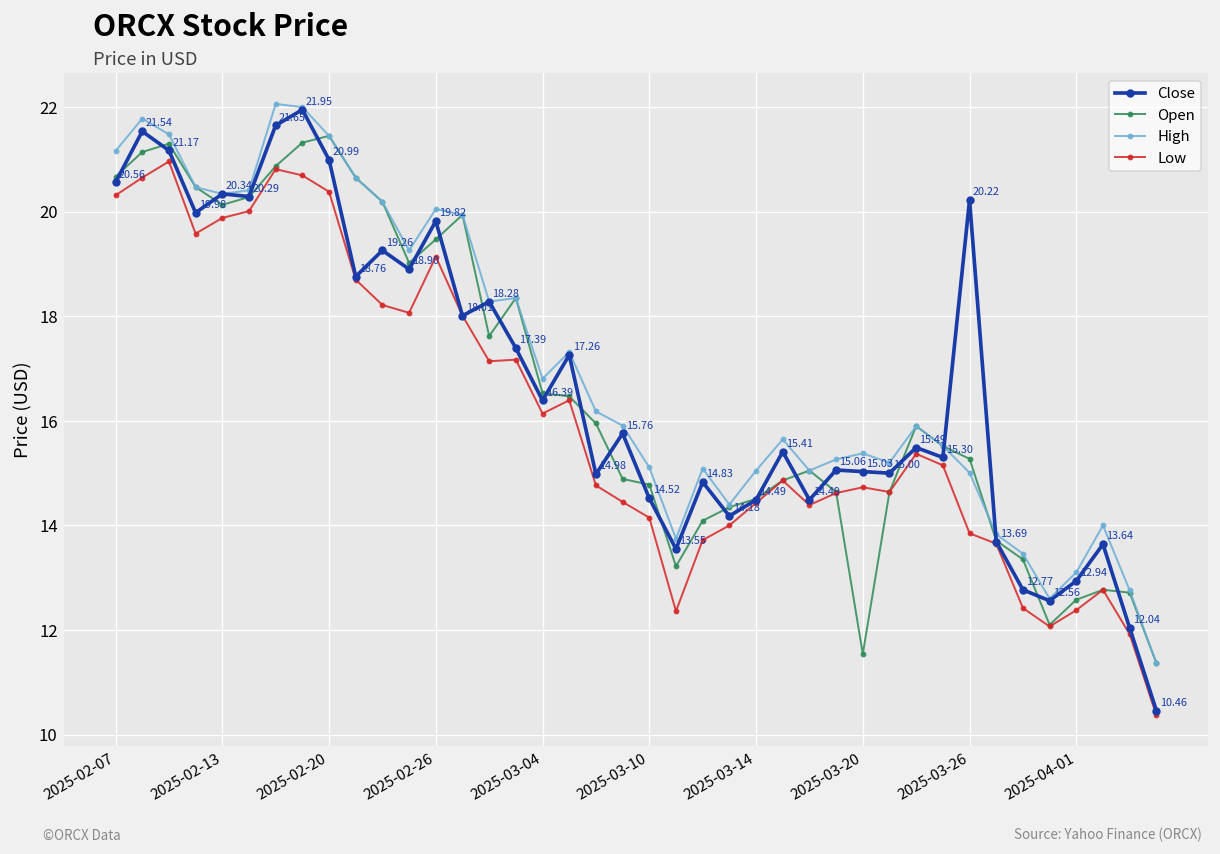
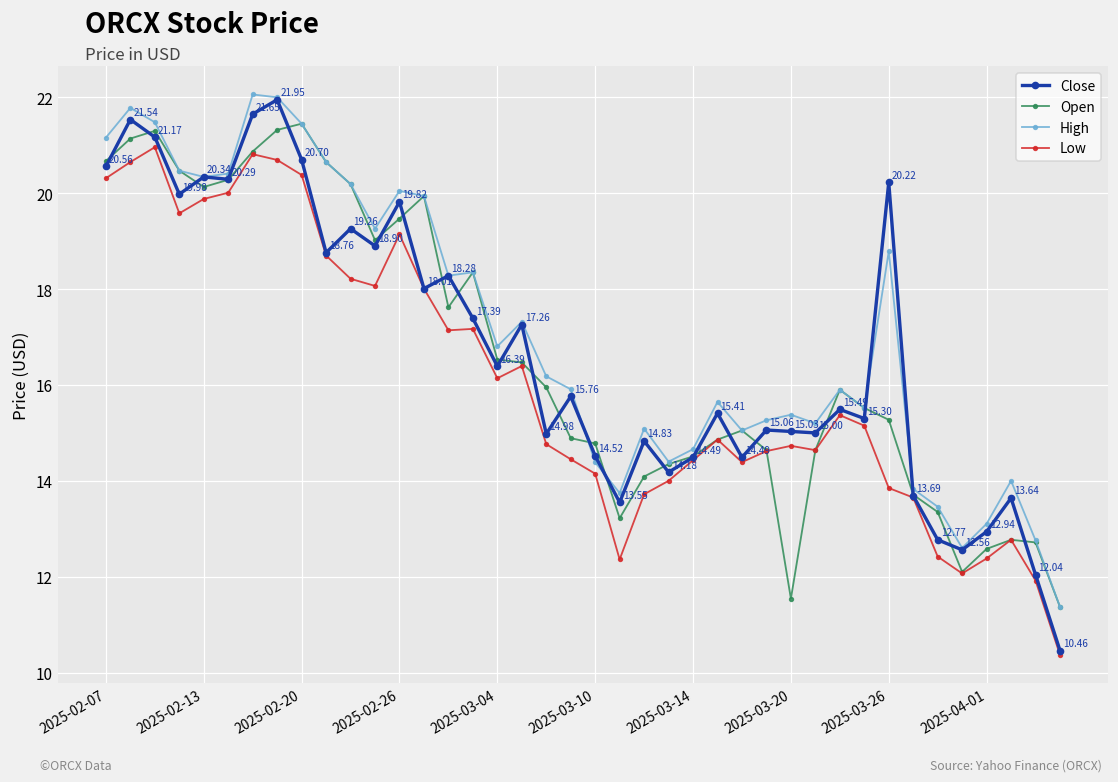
  {
    "Close": {
-     "2025-02-20": 20.99,
+     "2025-02-20": 20.70,
      "2025-03-10": 14.52,
      "2025-03-26": 20.22,
      "2025-04-01": 12.94
    },
    "Open": {
      "2025-02-07": 20.7,
      "2025-02-26": 19.5,
      "2025-03-04": 16.5,
      "2025-03-20": 11.5,
      "2025-03-26": 15.3
    },
    "High": {
      "2025-02-07": 21.2,
      "2025-02-26": 20.0,
      "2025-03-04": 16.8,
-     "2025-03-10": 15.1,
-     "2025-03-14": 15.0,
-     "2025-03-26": 15.0
+     "2025-03-10": 14.4,
+     "2025-03-14": 14.7,
+     "2025-03-26": 18.8
    },
    "Low": {
      "2025-02-07": 20.3,
      "2025-02-13": 19.9,
      "2025-02-20": 20.4,
      "2025-03-04": 16.1,
      "2025-03-10": 14.1,
      "2025-03-20": 14.7,
      "2025-03-26": 13.9,
      "2025-04-01": 12.4
    }
  }
